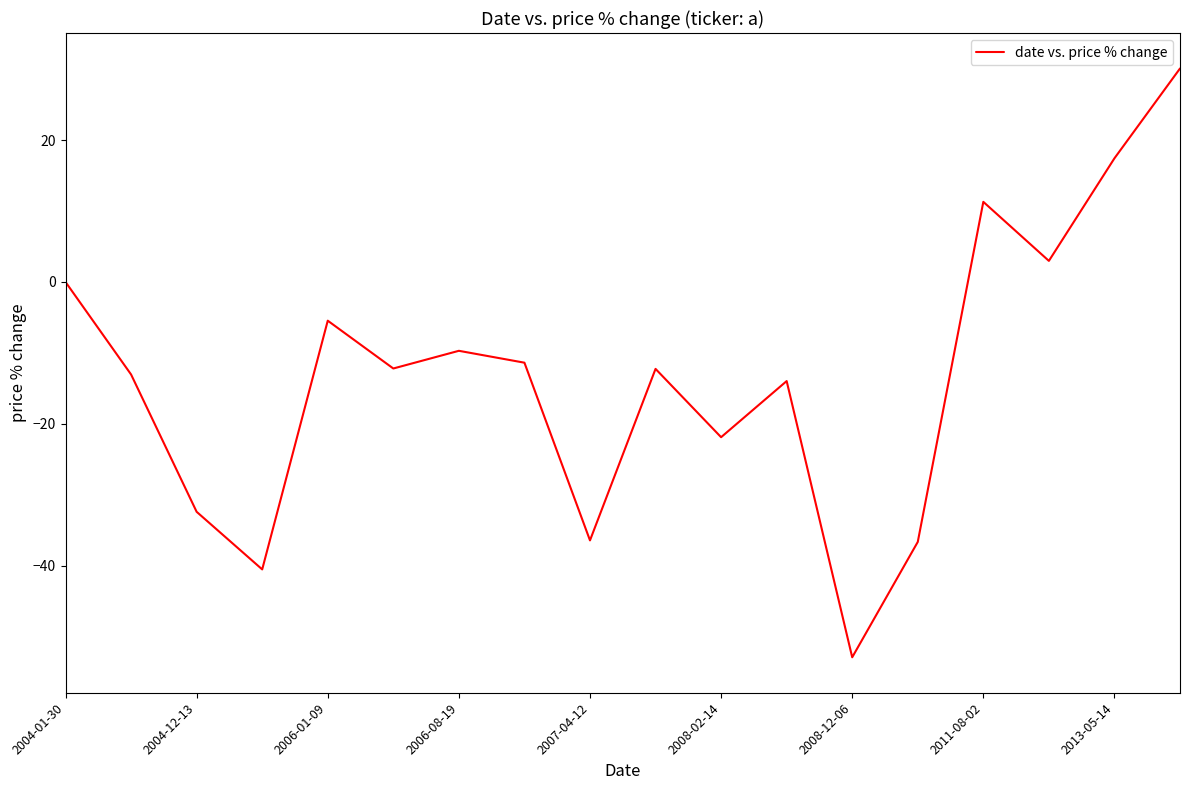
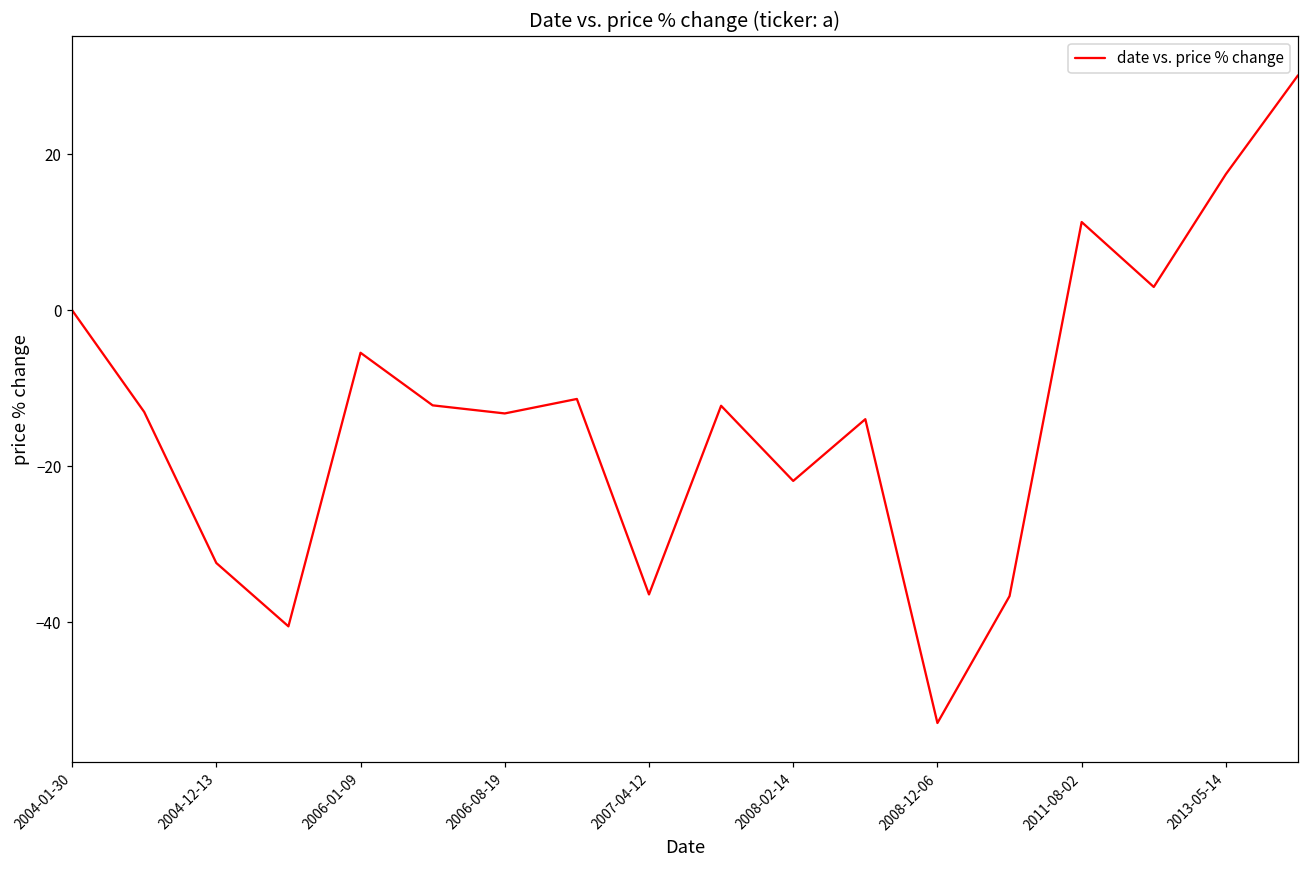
  {
    "2004-01-30": 0,
    "2004-12-13": -32,
    "2006-01-09": -5,
-   "2006-08-19": -10,
+   "2006-08-19": -13,
    "2007-04-12": -36,
    "2008-02-14": -22,
    "2008-12-06": -53,
    "2011-08-02": 11,
    "2013-05-14": 17
  }
